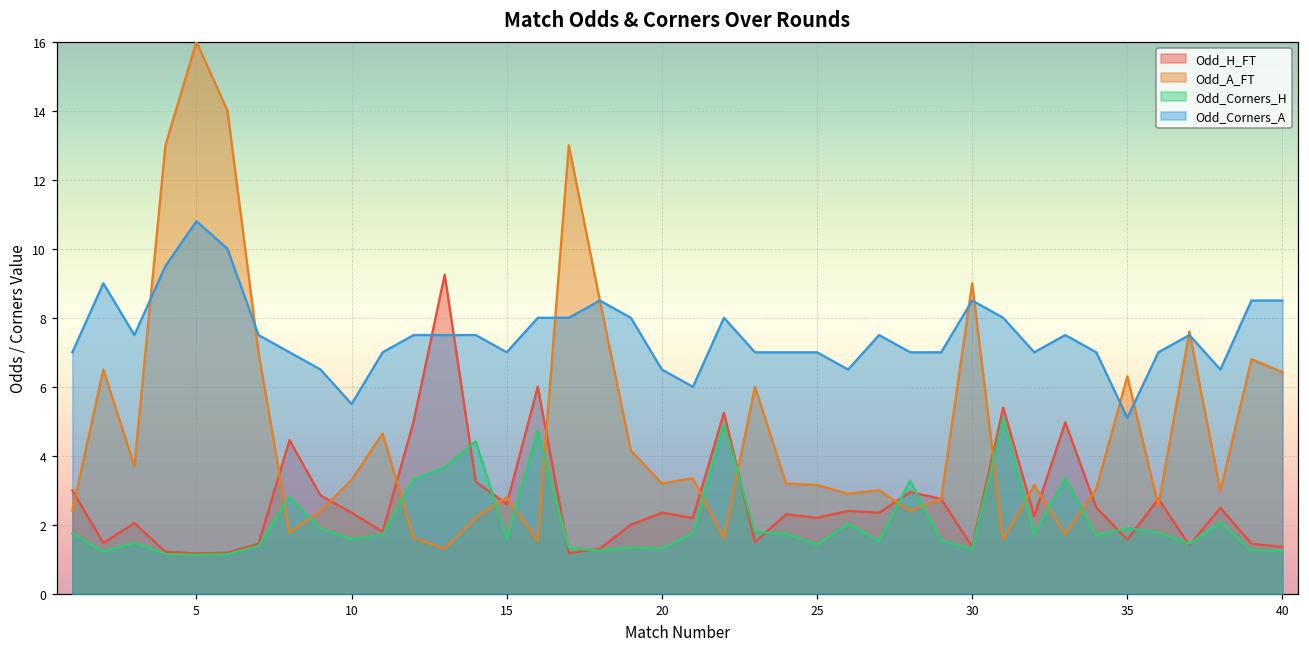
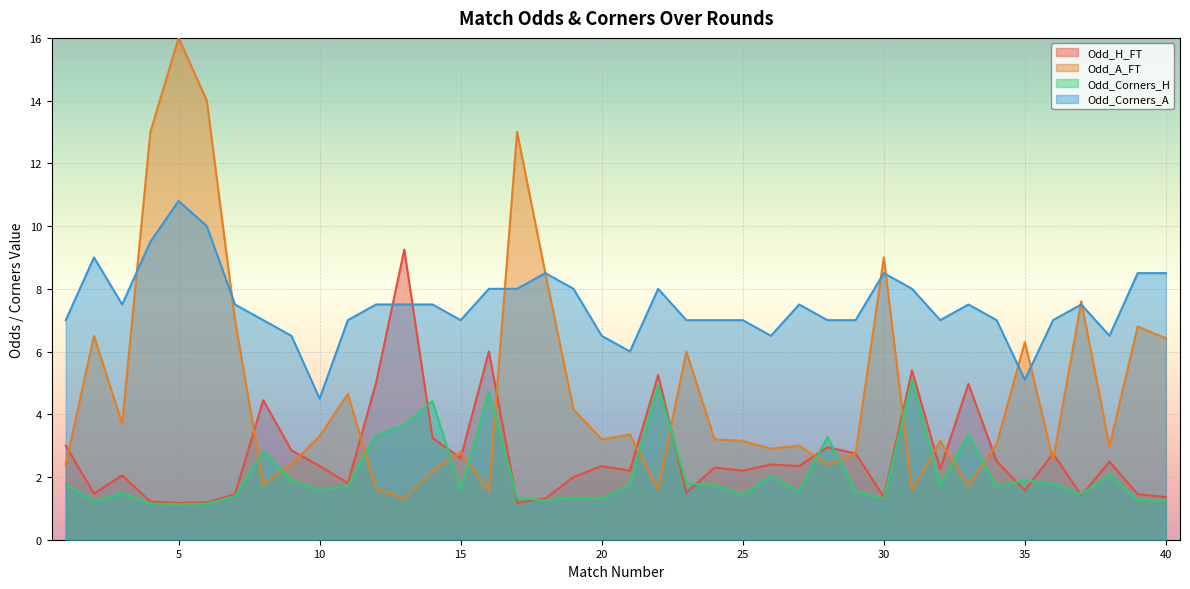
  {
    "Odd_Corners_H": {
      "10": 1.6,
      "15": 1.6,
      "20": 1.3,
      "25": 1.4,
      "35": 1.9,
      "40": 1.3
    },
    "Odd_Corners_A": {
      "5": 10.8,
-     "10": 5.5,
+     "10": 4.5,
      "15": 7.0,
      "20": 6.5,
      "25": 7.0,
      "30": 8.5,
      "35": 5.1,
      "40": 8.5
    }
  }
